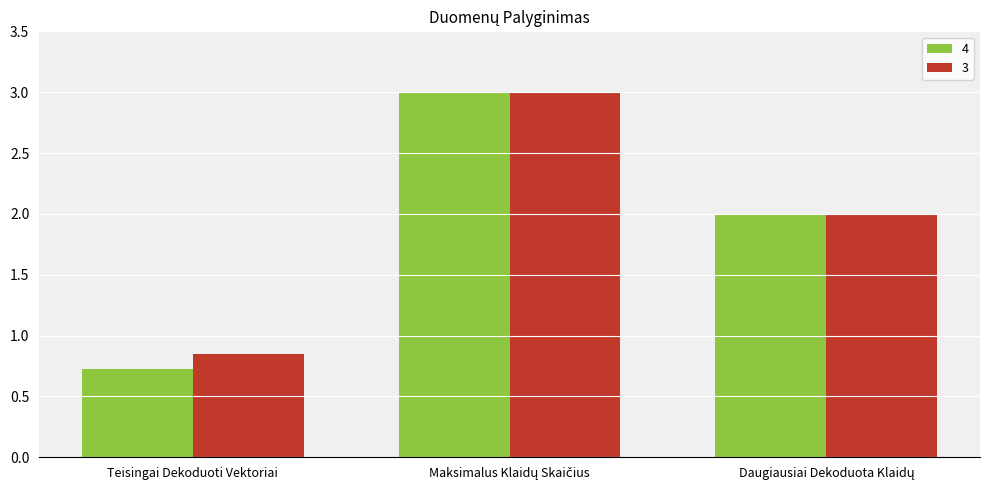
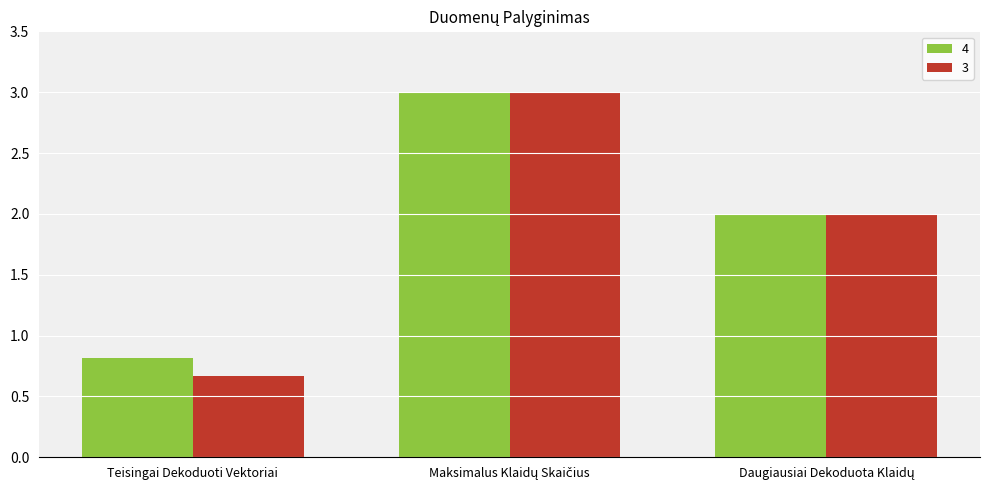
  {
    "4": {
-     "Teisingai Dekoduoti Vektoriai": 0.73,
+     "Teisingai Dekoduoti Vektoriai": 0.81,
      "Maksimalus Klaidų Skaičius": 3.00,
      "Daugiausiai Dekoduota Klaidų": 2.00
    },
    "3": {
-     "Teisingai Dekoduoti Vektoriai": 0.85,
+     "Teisingai Dekoduoti Vektoriai": 0.67,
      "Maksimalus Klaidų Skaičius": 3.00,
      "Daugiausiai Dekoduota Klaidų": 2.00
    }
  }
